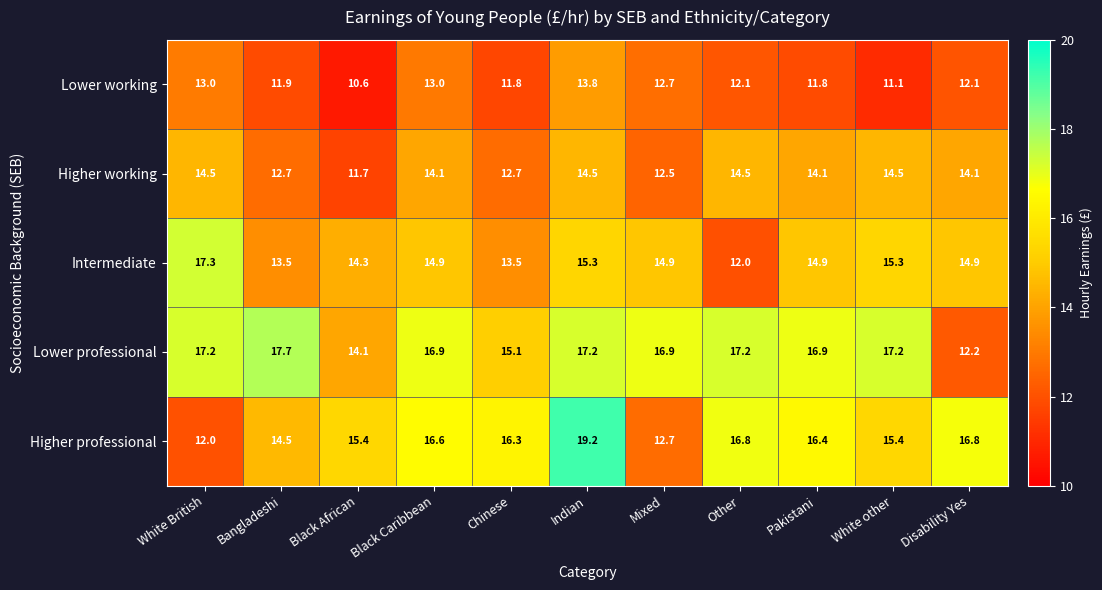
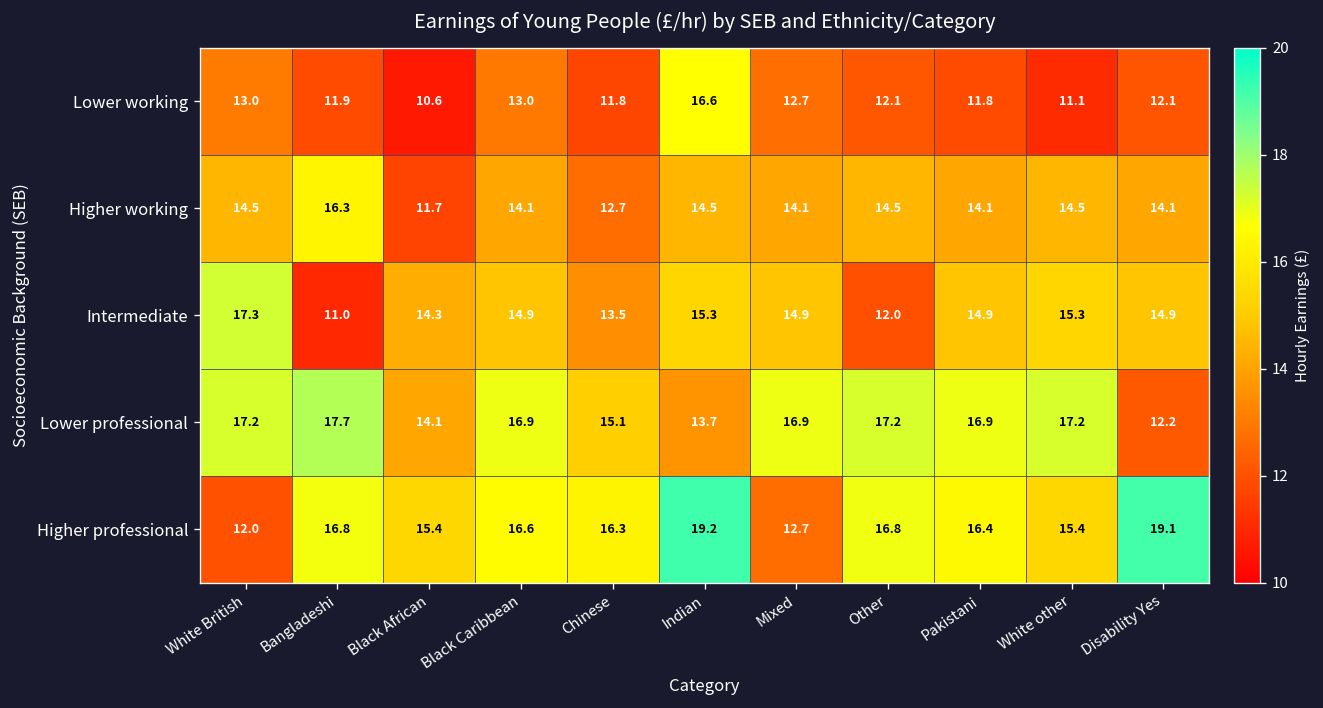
  {
    "Lower working": {
      "White British": 13.0,
      "Bangladeshi": 11.9,
      "Black African": 10.6,
      "Black Caribbean": 13.0,
      "Chinese": 11.8,
-     "Indian": 13.8,
+     "Indian": 16.6,
      "Mixed": 12.7,
      "Other": 12.1,
      "Pakistani": 11.8,
      "White other": 11.1,
      "Disability Yes": 12.1
    },
    "Higher working": {
      "White British": 14.5,
-     "Bangladeshi": 12.7,
+     "Bangladeshi": 16.3,
      "Black African": 11.7,
      "Black Caribbean": 14.1,
      "Chinese": 12.7,
      "Indian": 14.5,
-     "Mixed": 12.5,
+     "Mixed": 14.1,
      "Other": 14.5,
      "Pakistani": 14.1,
      "White other": 14.5,
      "Disability Yes": 14.1
    },
    "Intermediate": {
      "White British": 17.3,
-     "Bangladeshi": 13.5,
+     "Bangladeshi": 11.0,
      "Black African": 14.3,
      "Black Caribbean": 14.9,
      "Chinese": 13.5,
      "Indian": 15.3,
      "Mixed": 14.9,
      "Other": 12.0,
      "Pakistani": 14.9,
      "White other": 15.3,
      "Disability Yes": 14.9
    },
    "Lower professional": {
      "White British": 17.2,
      "Bangladeshi": 17.7,
      "Black African": 14.1,
      "Black Caribbean": 16.9,
      "Chinese": 15.1,
-     "Indian": 17.2,
+     "Indian": 13.7,
      "Mixed": 16.9,
      "Other": 17.2,
      "Pakistani": 16.9,
      "White other": 17.2,
      "Disability Yes": 12.2
    },
    "Higher professional": {
      "White British": 12.0,
-     "Bangladeshi": 14.5,
+     "Bangladeshi": 16.8,
      "Black African": 15.4,
      "Black Caribbean": 16.6,
      "Chinese": 16.3,
      "Indian": 19.2,
      "Mixed": 12.7,
      "Other": 16.8,
      "Pakistani": 16.4,
      "White other": 15.4,
-     "Disability Yes": 16.8
+     "Disability Yes": 19.1
    }
  }
